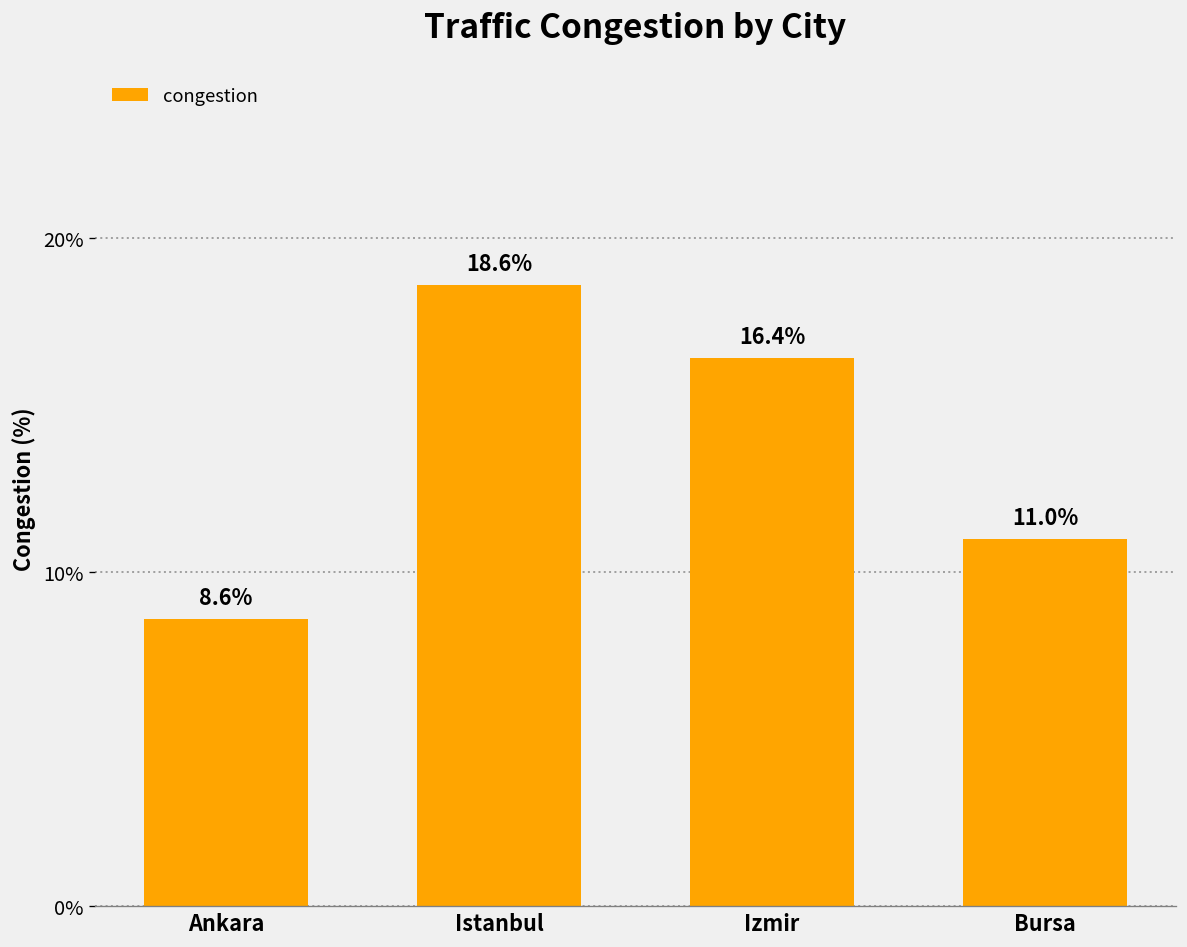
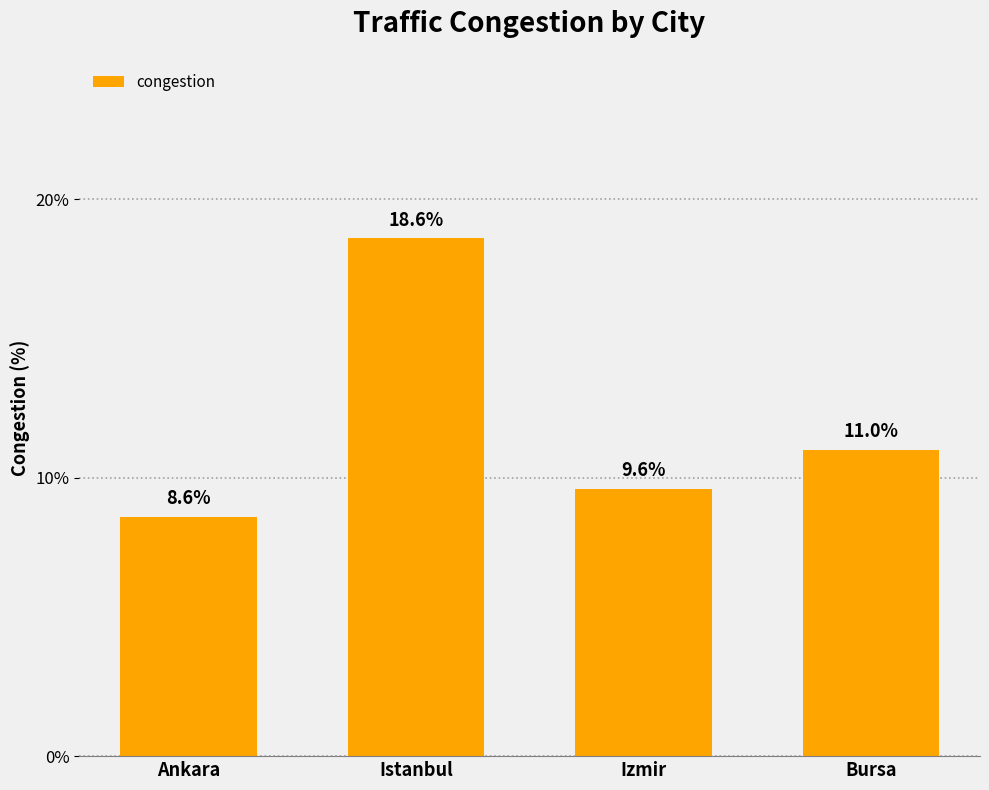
  {
    "Ankara": "8.6%",
    "Istanbul": "18.6%",
-   "Izmir": "16.4%",
+   "Izmir": "9.6%",
    "Bursa": "11.0%"
  }
